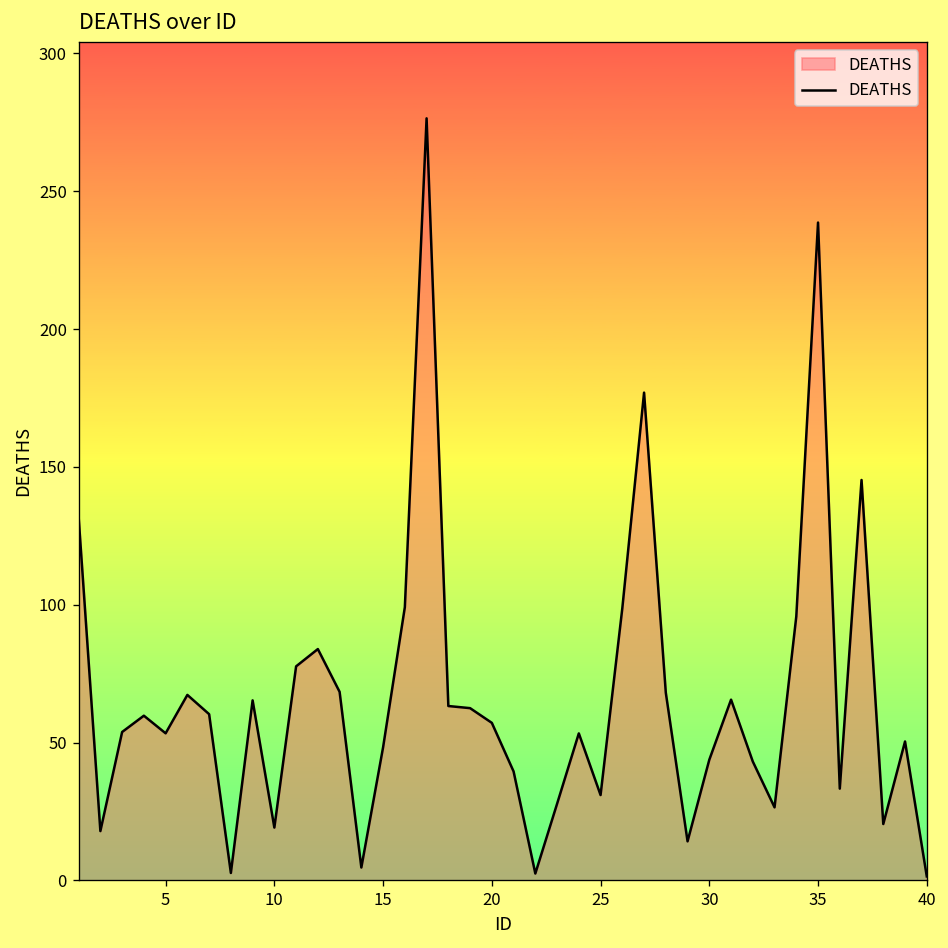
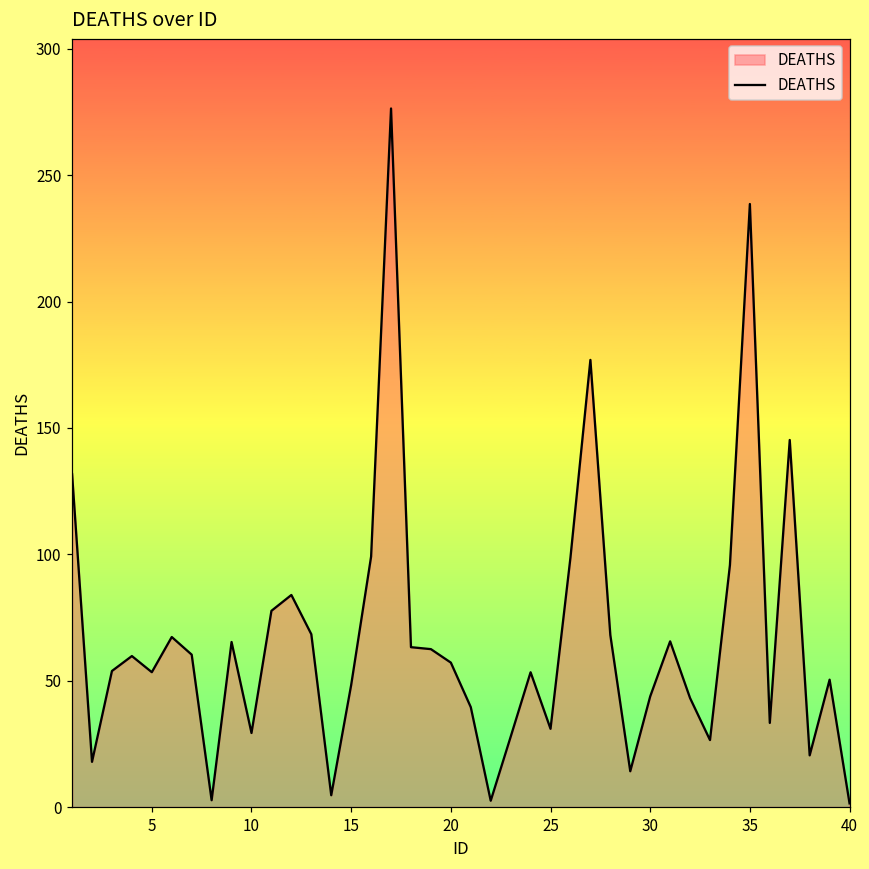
  {
    "5": 53,
-   "10": 19,
+   "10": 29,
    "15": 48,
    "20": 57,
    "25": 31,
    "30": 44,
    "35": 239,
    "40": 1
  }
